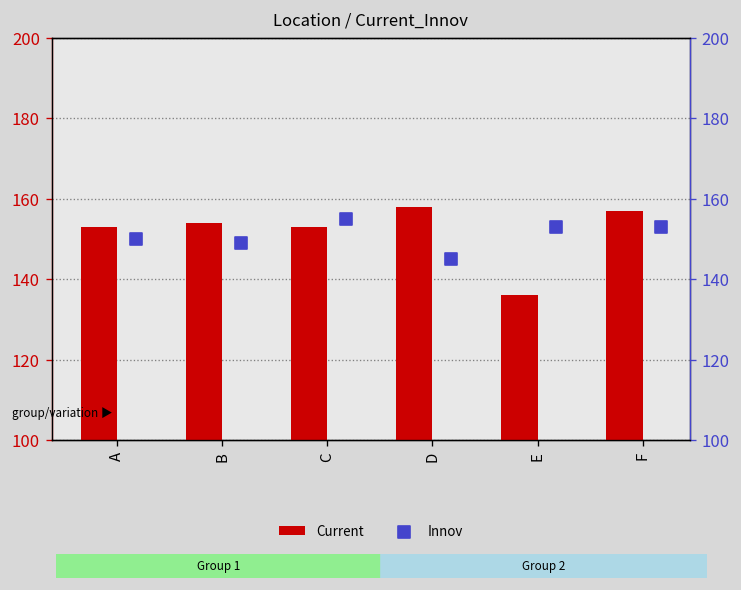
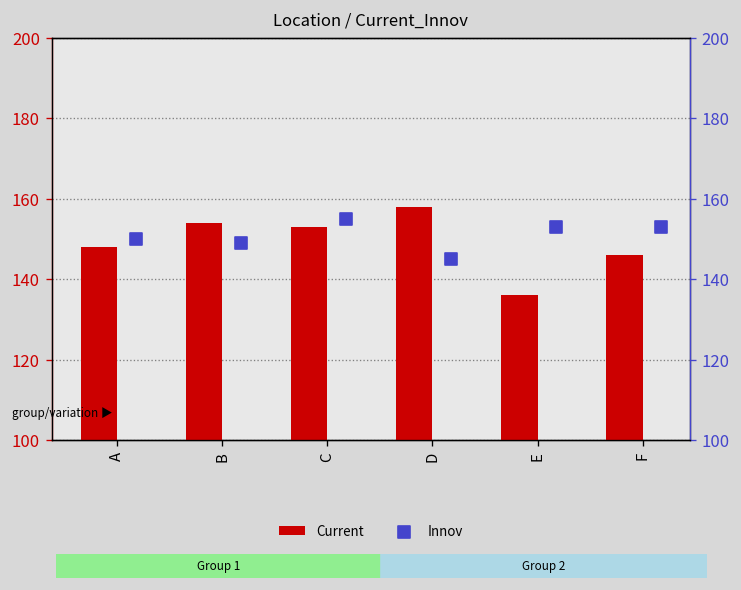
  {
    "Current": {
-     "A": 153,
+     "A": 148,
      "B": 154,
      "C": 153,
      "D": 158,
      "E": 136,
-     "F": 157
+     "F": 146
    }
  }
